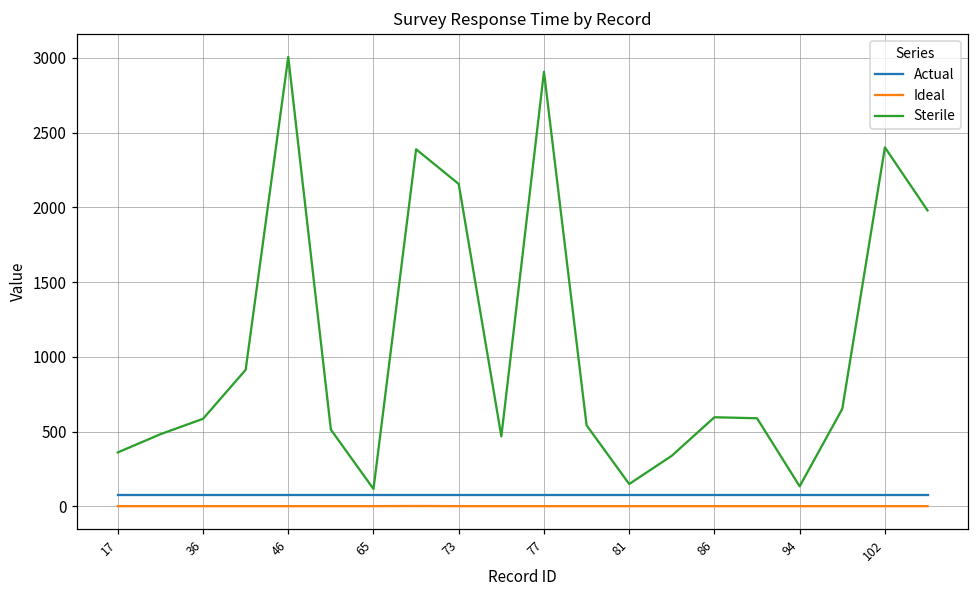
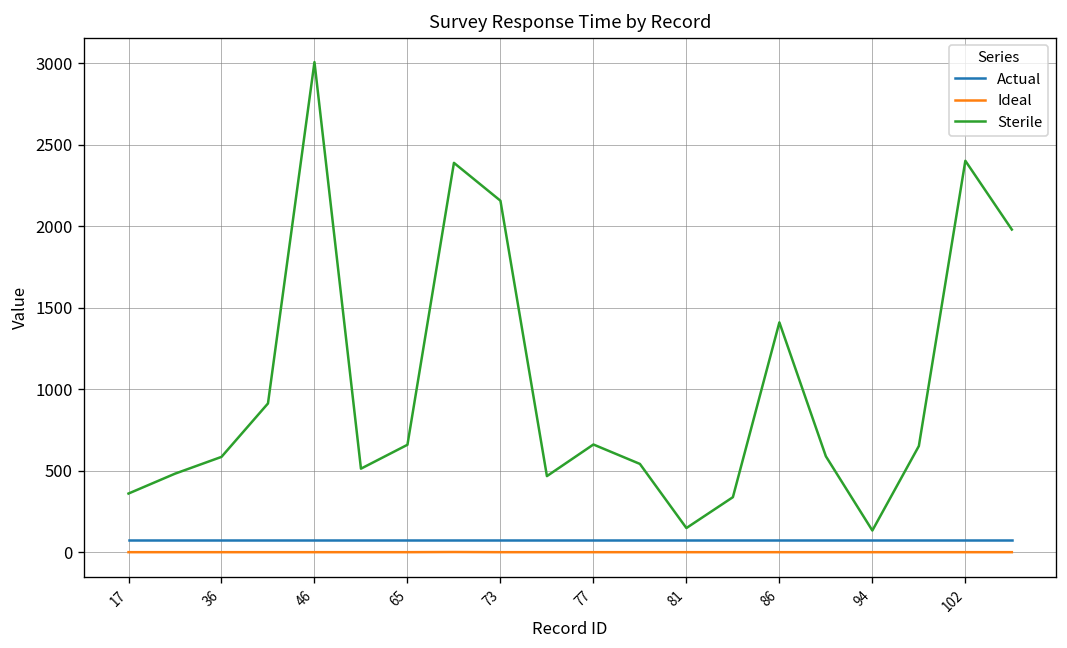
  {
    "Actual": {
      "17": 80,
      "36": 80,
      "46": 80,
      "65": 80,
      "73": 80,
      "77": 80,
      "81": 80,
      "86": 80,
      "94": 80,
      "102": 80
    },
    "Ideal": {
      "17": 0,
      "36": 0,
      "46": 0,
      "65": 0,
      "73": 0,
      "77": 0,
      "81": 0,
      "86": 0,
      "94": 0,
      "102": 0
    },
    "Sterile": {
      "17": 360,
      "36": 590,
      "46": 3010,
-     "65": 120,
+     "65": 660,
      "73": 2160,
-     "77": 2910,
+     "77": 660,
      "81": 150,
-     "86": 600,
+     "86": 1410,
      "94": 130,
      "102": 2400
    }
  }
